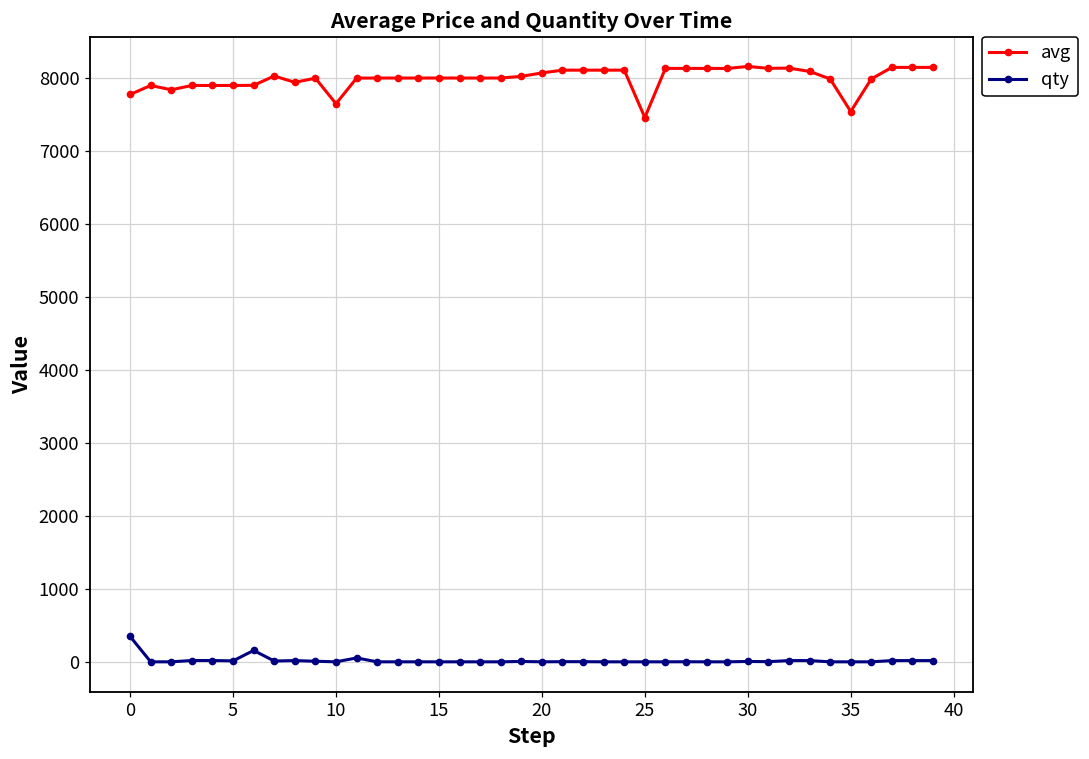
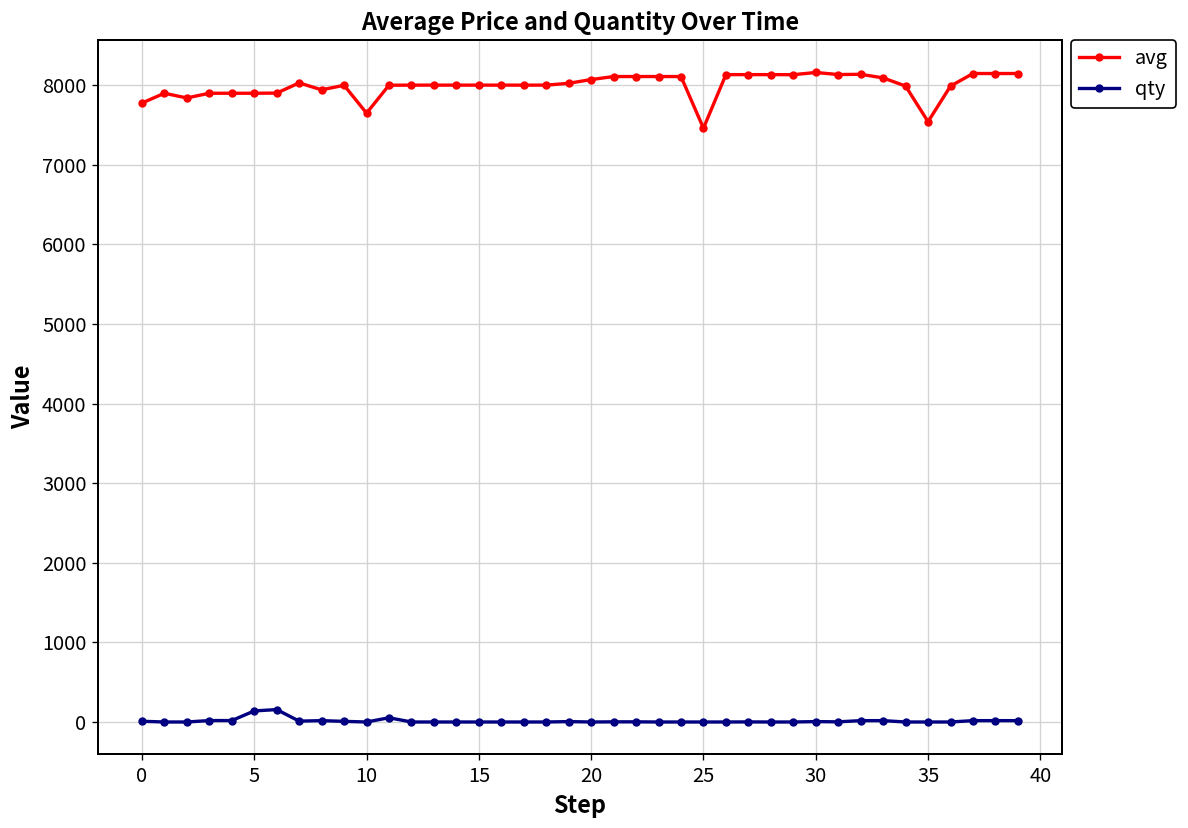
  {
    "avg": {
      "0": 7800,
      "5": 7900,
      "10": 7700,
      "15": 8000,
      "20": 8100,
      "25": 7500,
      "30": 8200,
      "35": 7500
    },
    "qty": {
-     "0": 300,
-     "5": 0,
+     "0": 0,
+     "5": 100,
      "10": 0,
      "15": 0,
      "20": 0,
      "25": 0,
      "30": 0,
      "35": 0
    }
  }
